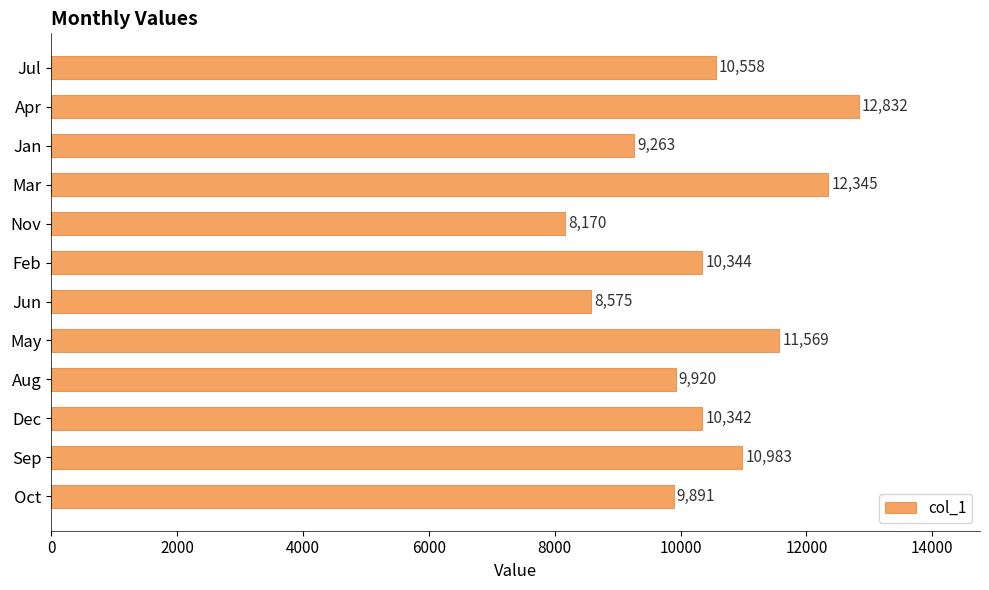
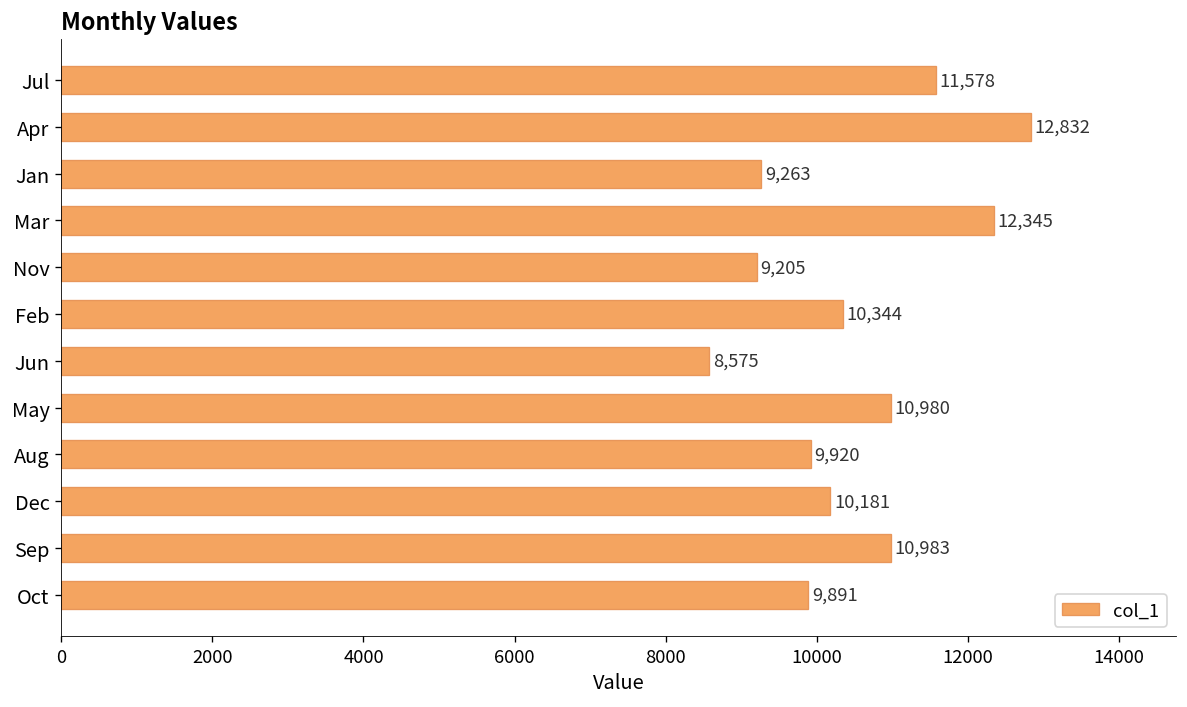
  {
-   "Jul": "10,558",
+   "Jul": "11,578",
    "Apr": "12,832",
    "Jan": "9,263",
    "Mar": "12,345",
-   "Nov": "8,170",
+   "Nov": "9,205",
    "Feb": "10,344",
    "Jun": "8,575",
-   "May": "11,569",
+   "May": "10,980",
    "Aug": "9,920",
-   "Dec": "10,342",
+   "Dec": "10,181",
    "Sep": "10,983",
    "Oct": "9,891"
  }
